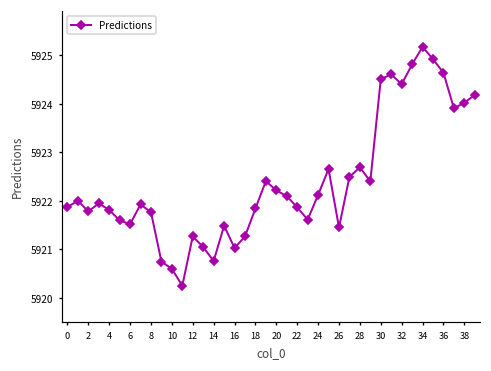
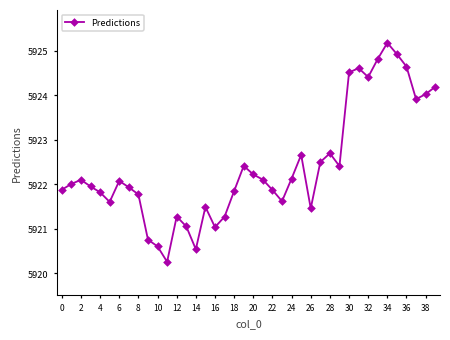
  {
    "0": 5921.9,
-   "2": 5921.8,
+   "2": 5922.1,
    "4": 5921.8,
-   "6": 5921.5,
+   "6": 5922.1,
    "8": 5921.8,
    "10": 5920.6,
    "12": 5921.3,
-   "14": 5920.8,
+   "14": 5920.5,
    "16": 5921.0,
    "18": 5921.8,
    "20": 5922.2,
    "22": 5921.9,
    "24": 5922.1,
    "26": 5921.5,
    "28": 5922.7,
    "30": 5924.5,
    "32": 5924.4,
    "34": 5925.2,
    "36": 5924.6,
    "38": 5924.0
  }
